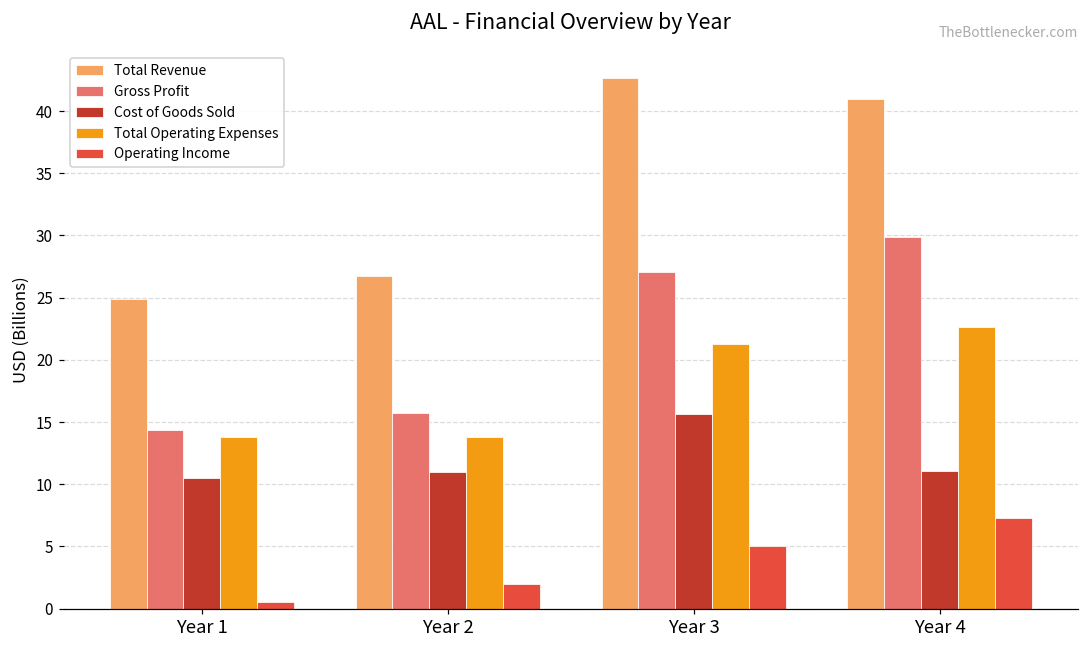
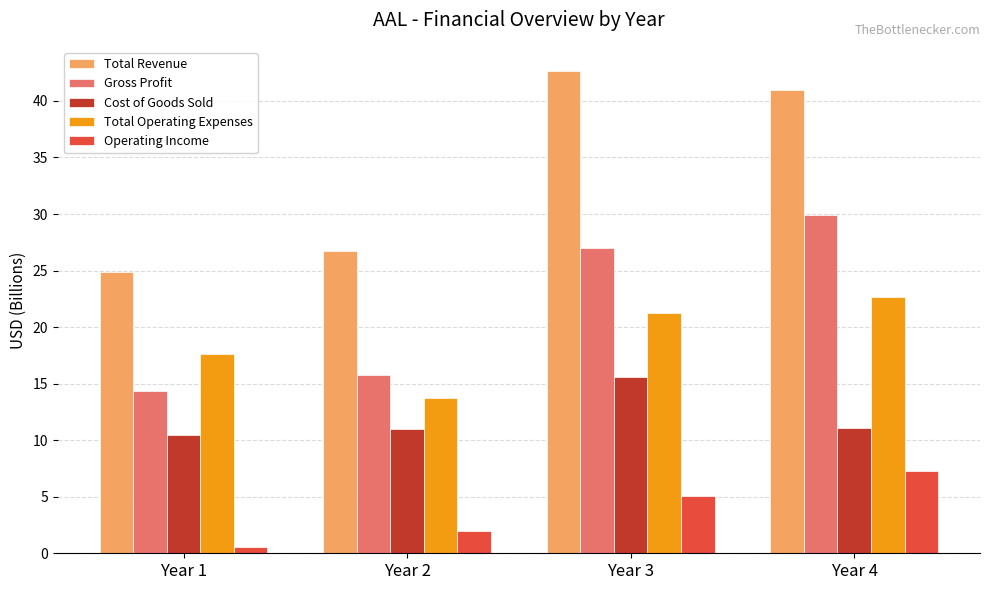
  {
    "Total Operating Expenses": {
-     "Year 1": 13.8,
+     "Year 1": 17.6,
      "Year 2": 13.8,
      "Year 3": 21.2,
      "Year 4": 22.6
    }
  }
